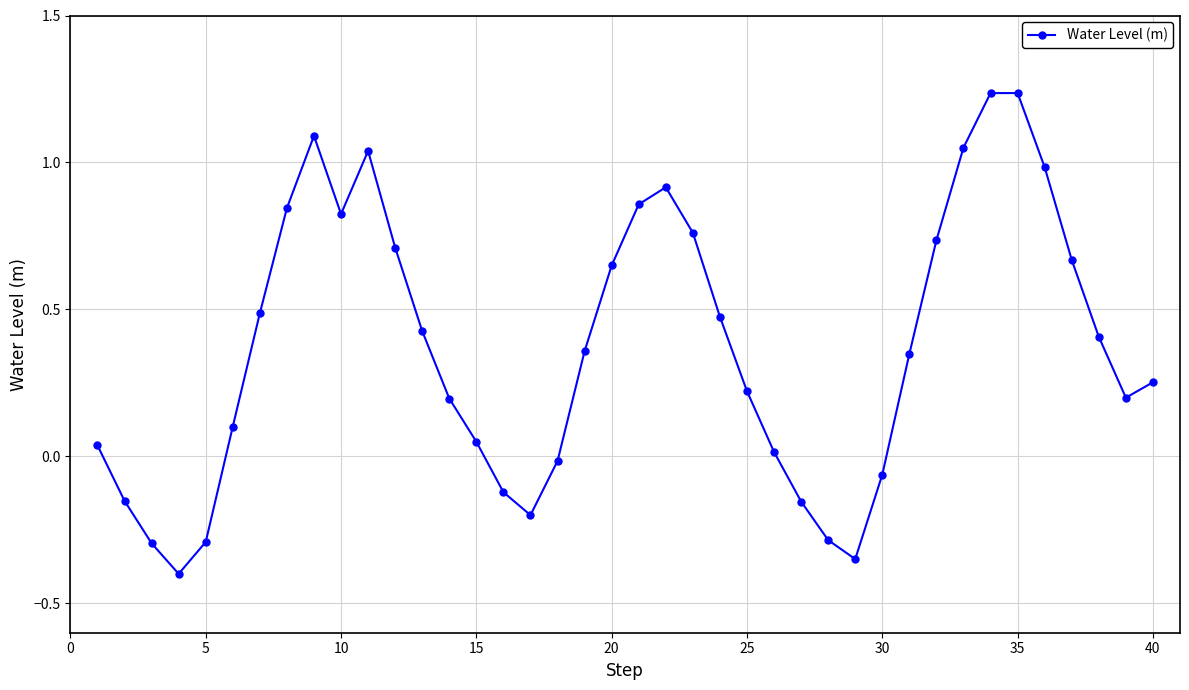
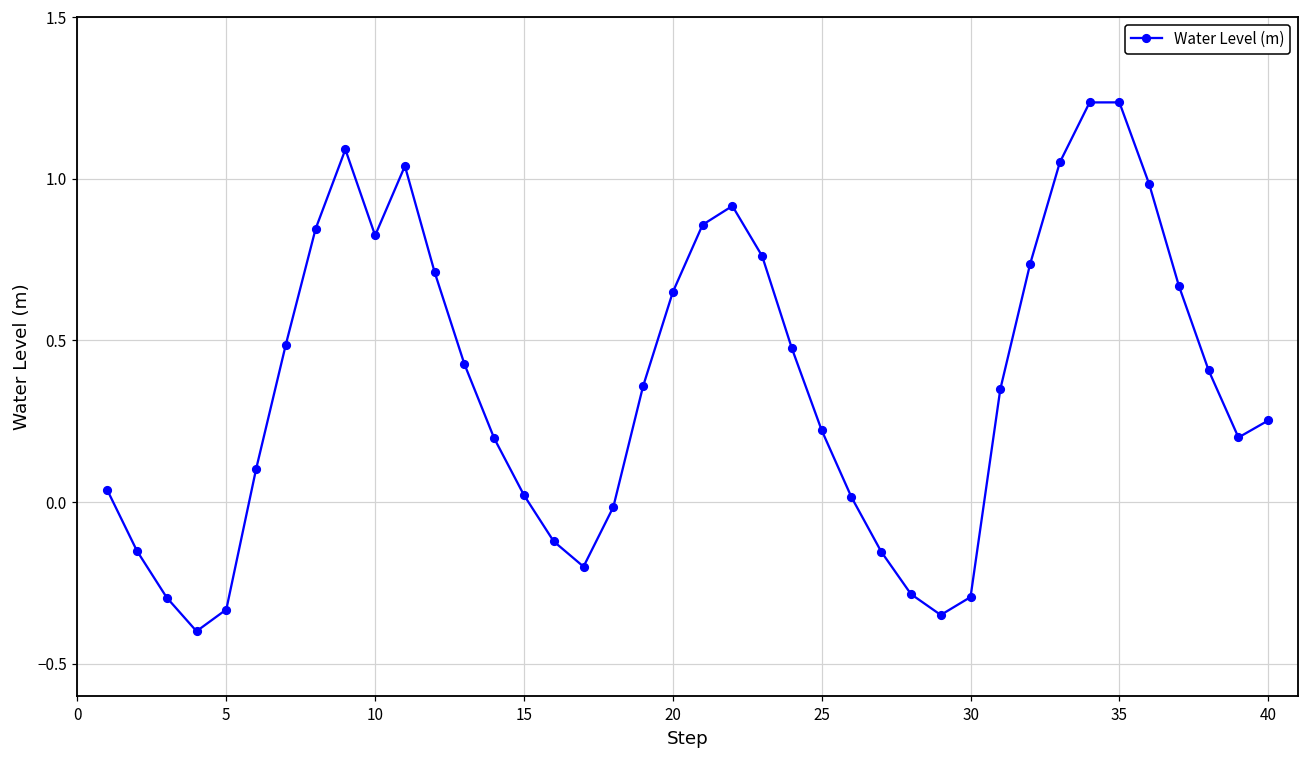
  {
-   "5": -0.29,
+   "5": -0.33,
    "10": 0.82,
-   "15": 0.05,
+   "15": 0.02,
    "20": 0.65,
    "25": 0.22,
-   "30": -0.06,
+   "30": -0.29,
    "35": 1.24,
    "40": 0.25
  }
